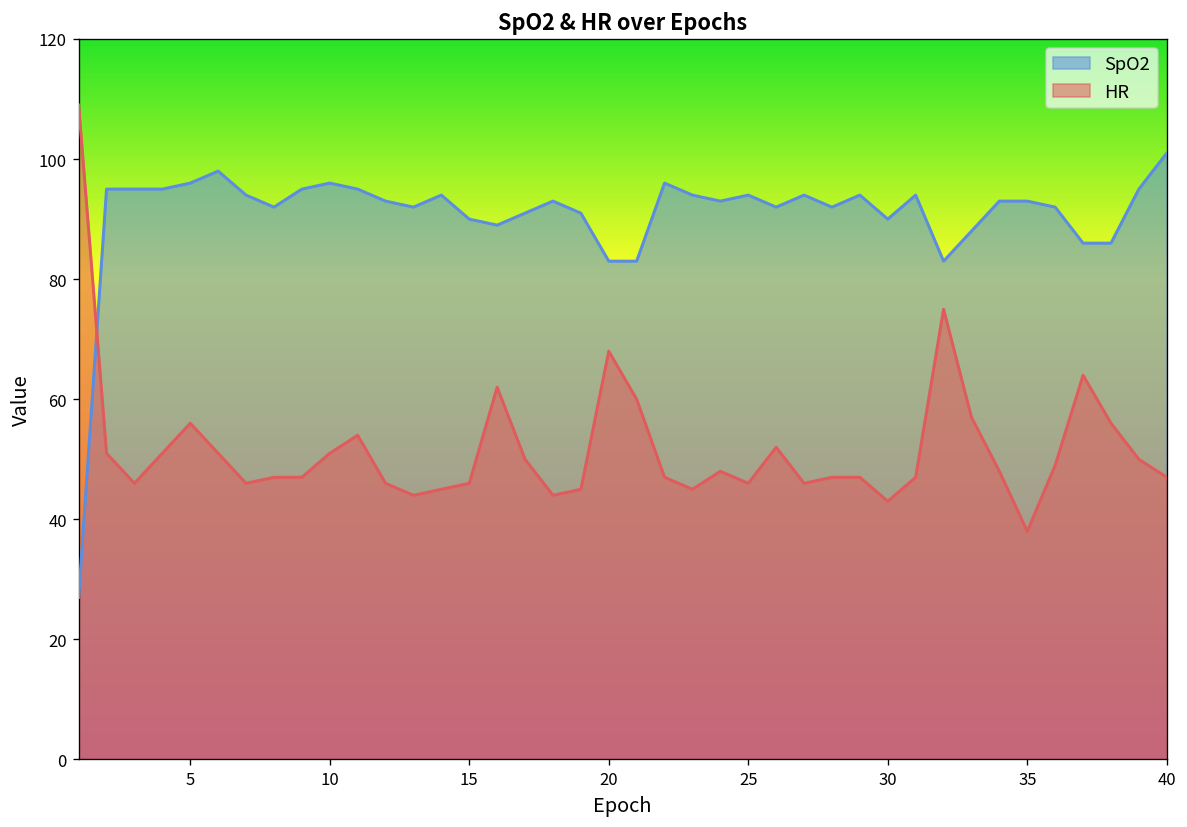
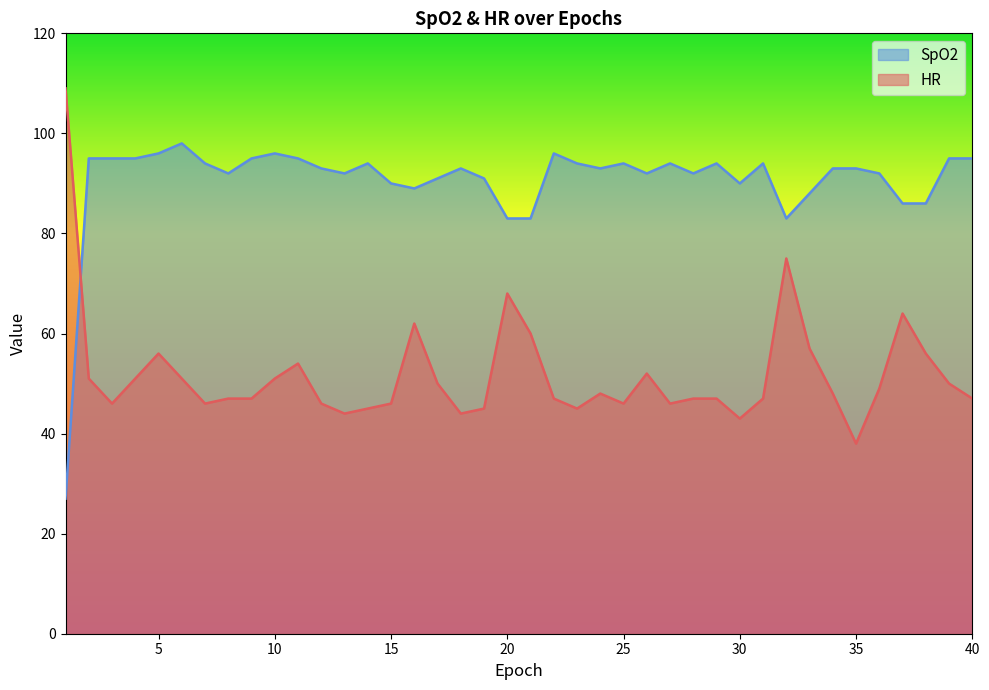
  {
    "SpO2": {
      "5": 96,
      "10": 96,
      "15": 90,
      "20": 83,
      "25": 94,
      "30": 90,
      "35": 93,
-     "40": 101
+     "40": 95
    },
    "HR": {
      "5": 56,
      "10": 51,
      "15": 46,
      "20": 68,
      "25": 46,
      "30": 43,
      "35": 38,
      "40": 47
    }
  }
